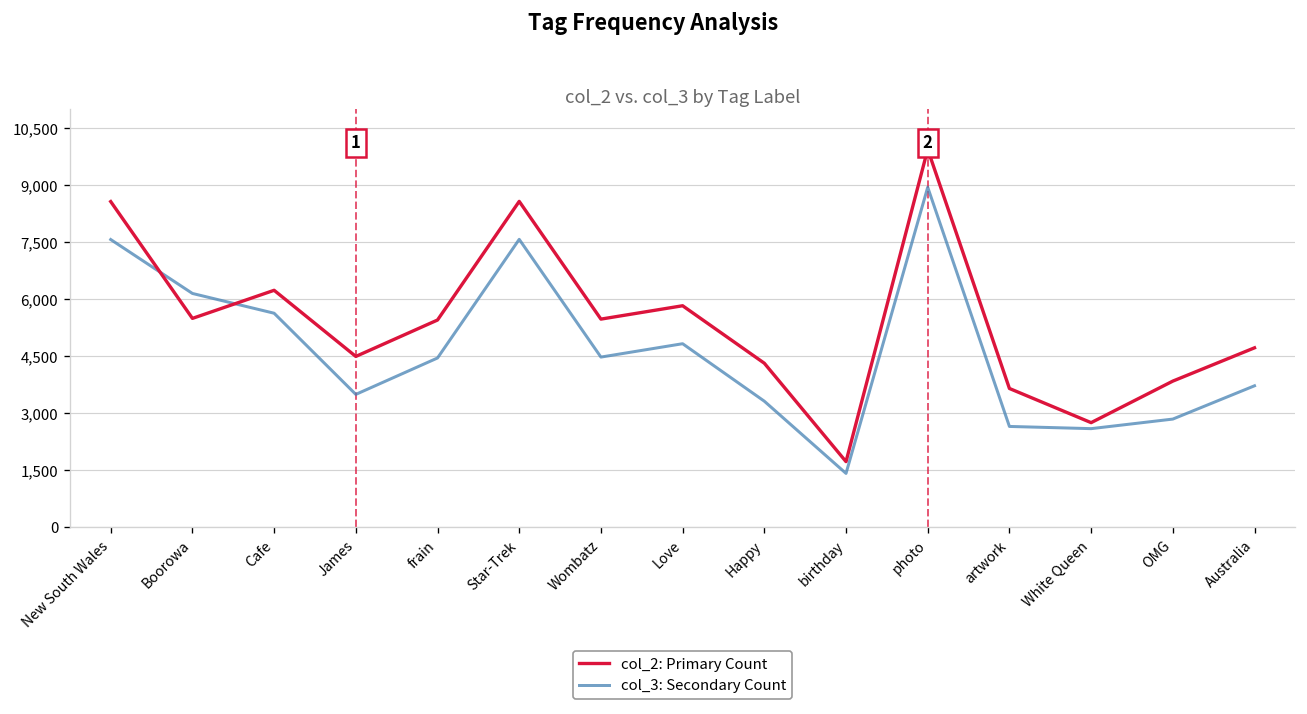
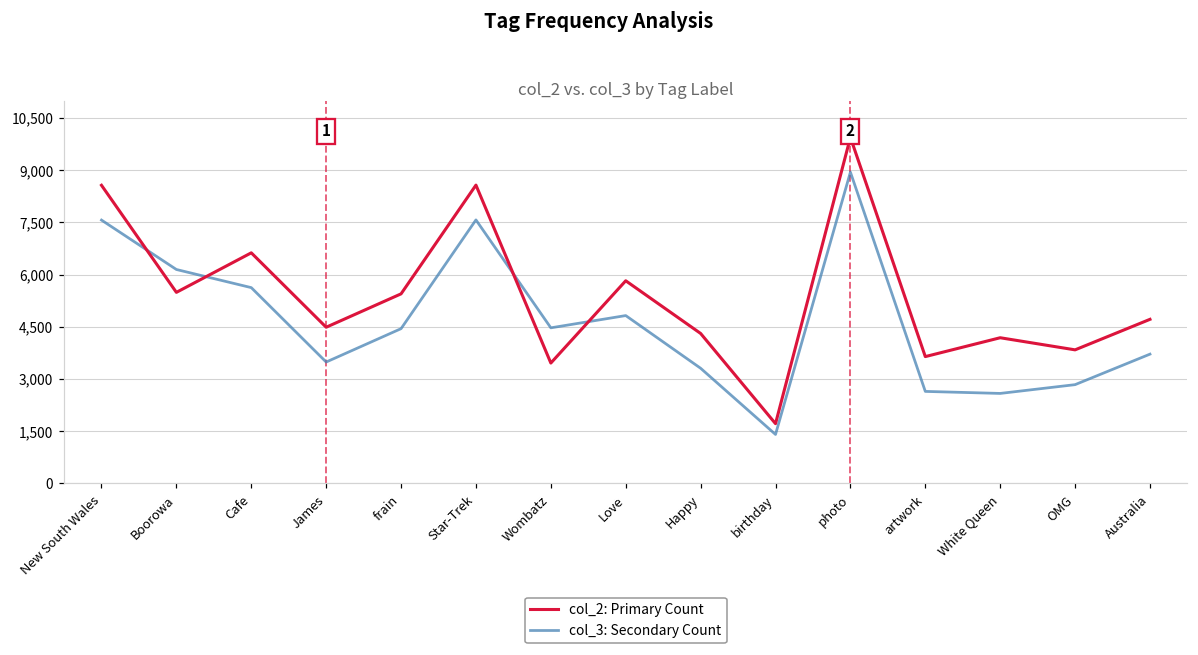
  {
    "col_2: Primary Count": {
      "New South Wales": "8,600",
      "Boorowa": "5,500",
-     "Cafe": "6,200",
+     "Cafe": "6,600",
      "James": "4,500",
      "frain": "5,400",
      "Star-Trek": "8,600",
-     "Wombatz": "5,500",
+     "Wombatz": "3,500",
      "Love": "5,800",
      "Happy": "4,300",
      "birthday": "1,700",
      "artwork": "3,600",
-     "White Queen": "2,700",
+     "White Queen": "4,200",
      "OMG": "3,800",
      "Australia": "4,700"
    },
    "col_3: Secondary Count": {
      "New South Wales": "7,600",
      "Boorowa": "6,100",
      "Cafe": "5,600",
      "James": "3,500",
      "frain": "4,400",
      "Star-Trek": "7,600",
      "Wombatz": "4,500",
      "Love": "4,800",
      "Happy": "3,300",
      "birthday": "1,400",
      "photo": "8,900",
      "artwork": "2,600",
      "White Queen": "2,600",
      "OMG": "2,800",
      "Australia": "3,700"
    }
  }
